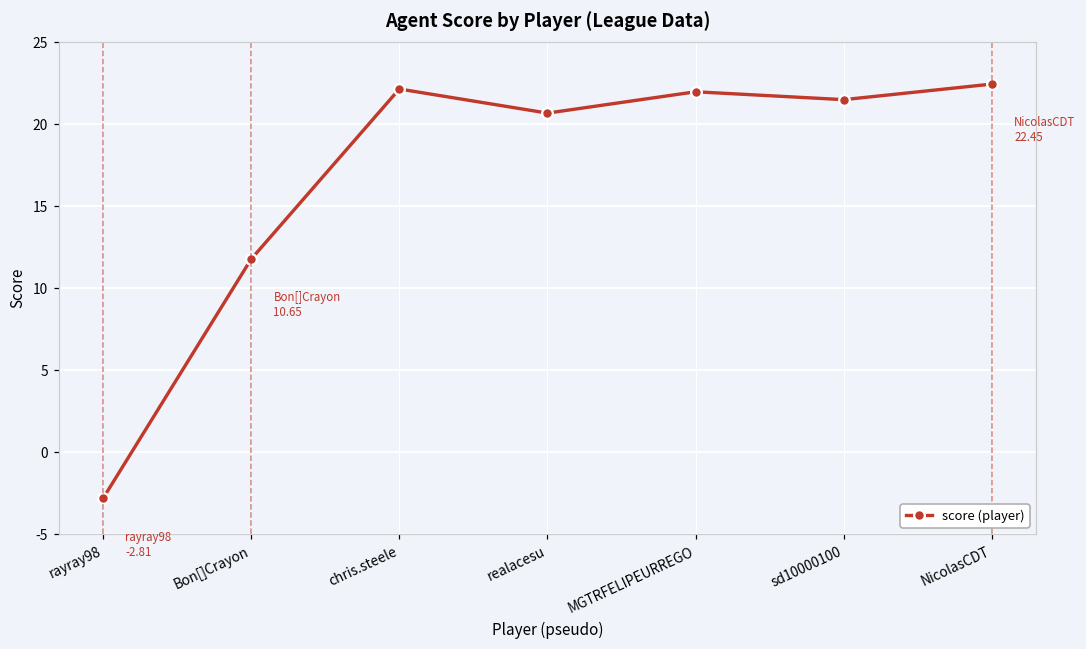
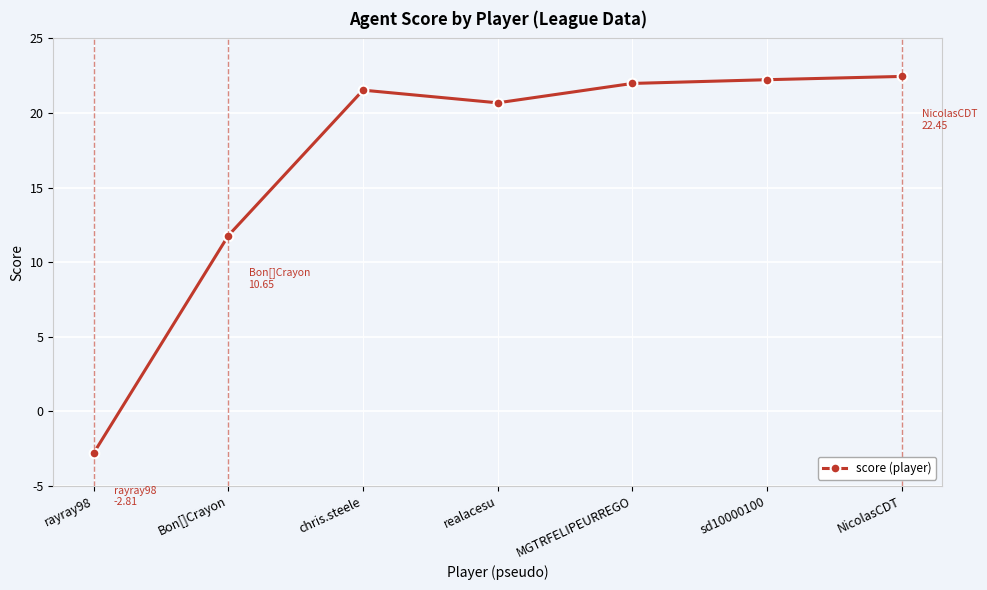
  {
    "rayray98": -2.8,
    "Bon[]Crayon": 11.8,
-   "chris.steele": 22.2,
+   "chris.steele": 21.5,
    "realacesu": 20.7,
    "MGTRFELIPEURREGO": 22.0,
-   "sd10000100": 21.5,
+   "sd10000100": 22.2,
    "NicolasCDT": 22.5
  }
